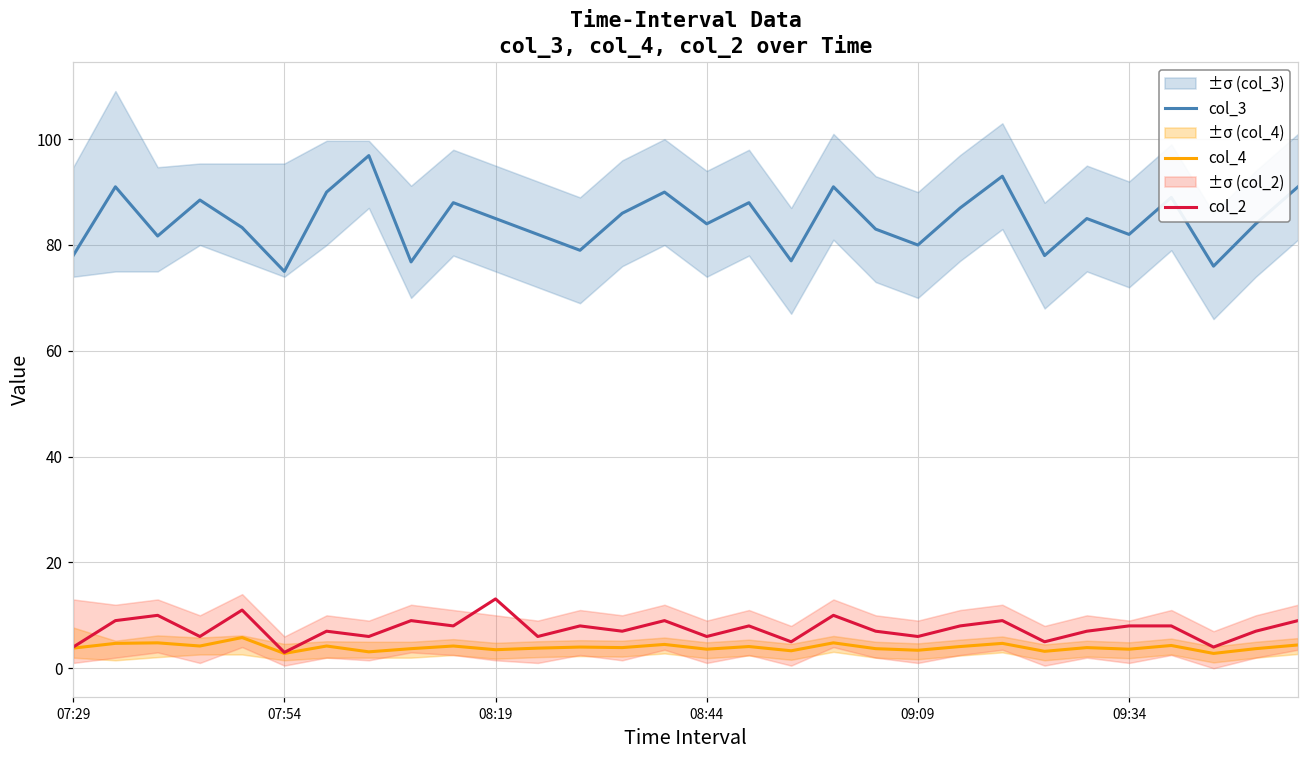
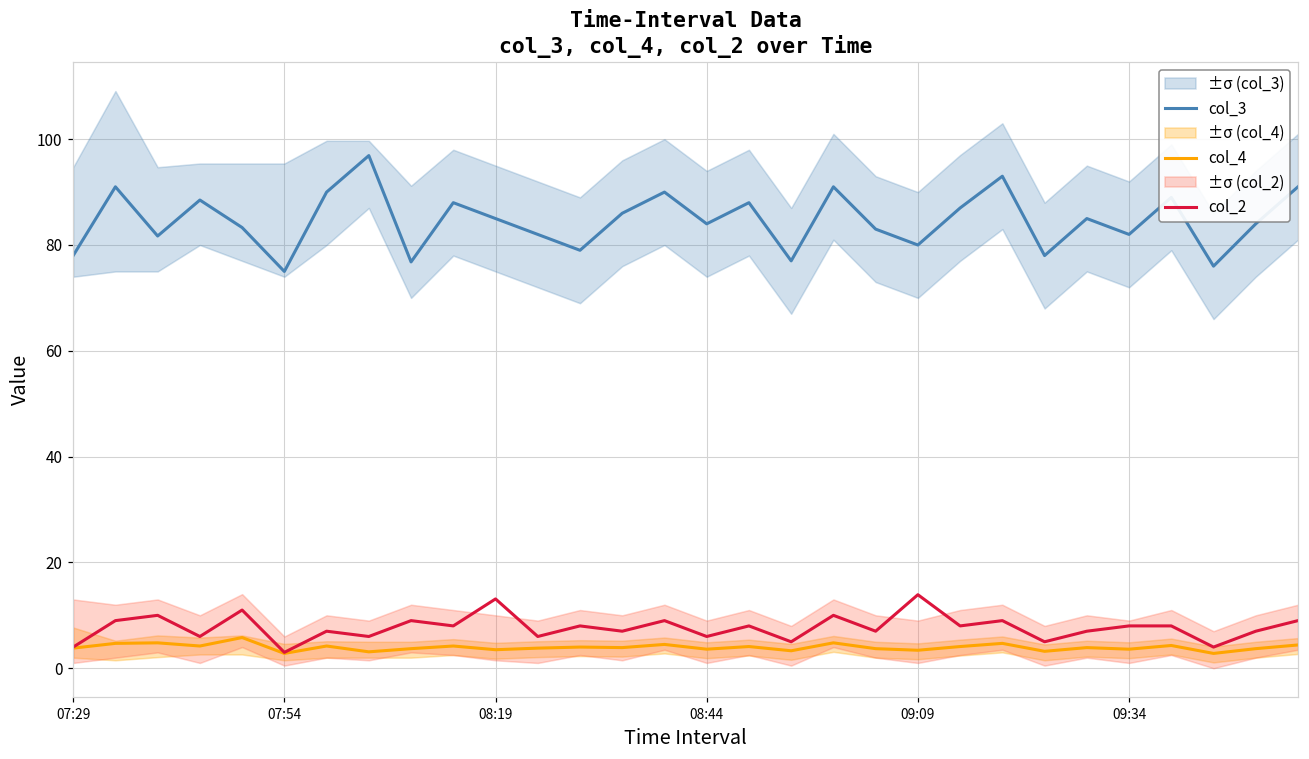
  {
    "col_2": {
      "08:19": 13,
      "08:44": 6,
-     "09:09": 6,
+     "09:09": 14,
      "09:34": 8
    }
  }
